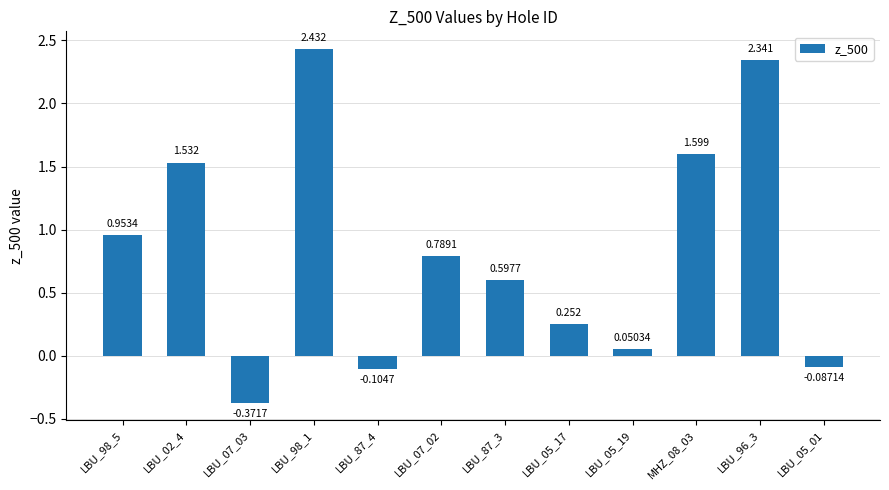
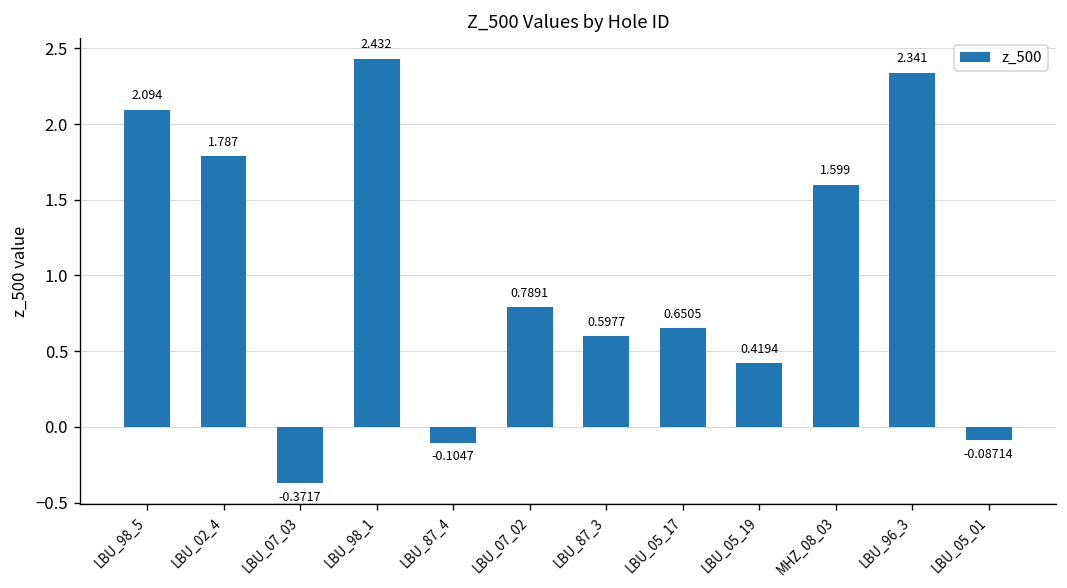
  {
-   "LBU_98_5": 0.9534,
-   "LBU_02_4": 1.532,
+   "LBU_98_5": 2.094,
+   "LBU_02_4": 1.787,
    "LBU_07_03": -0.3717,
    "LBU_98_1": 2.432,
    "LBU_87_4": -0.1047,
    "LBU_07_02": 0.7891,
    "LBU_87_3": 0.5977,
-   "LBU_05_17": 0.252,
-   "LBU_05_19": 0.05034,
+   "LBU_05_17": 0.6505,
+   "LBU_05_19": 0.4194,
    "MHZ_08_03": 1.599,
    "LBU_96_3": 2.341,
    "LBU_05_01": -0.08714
  }
